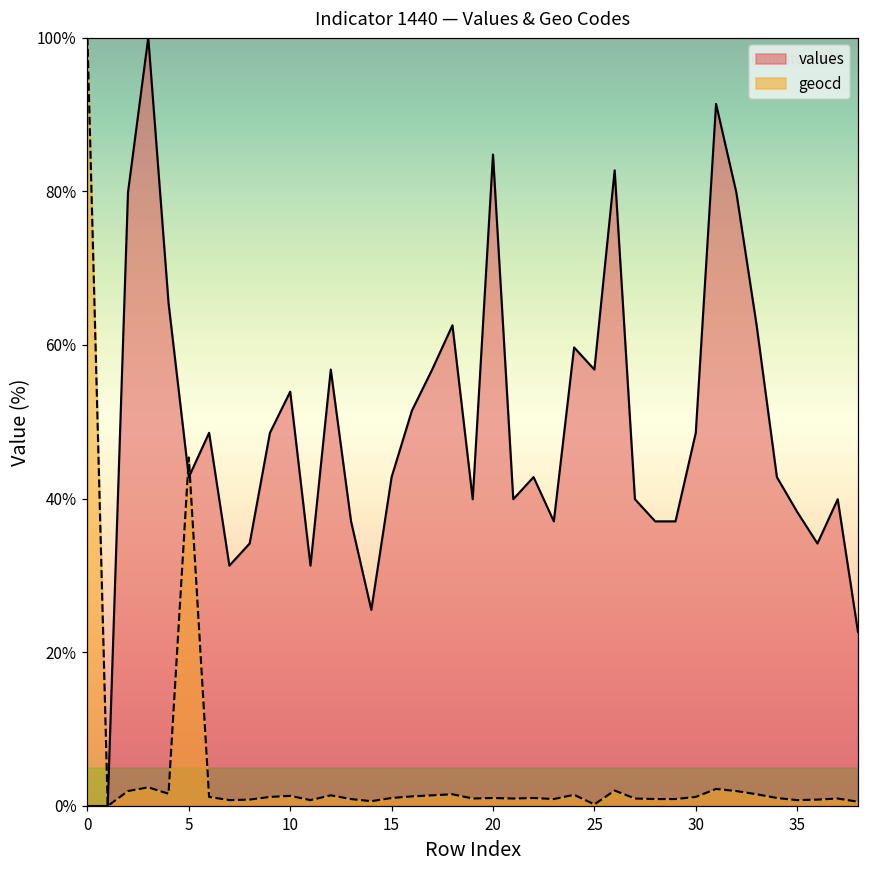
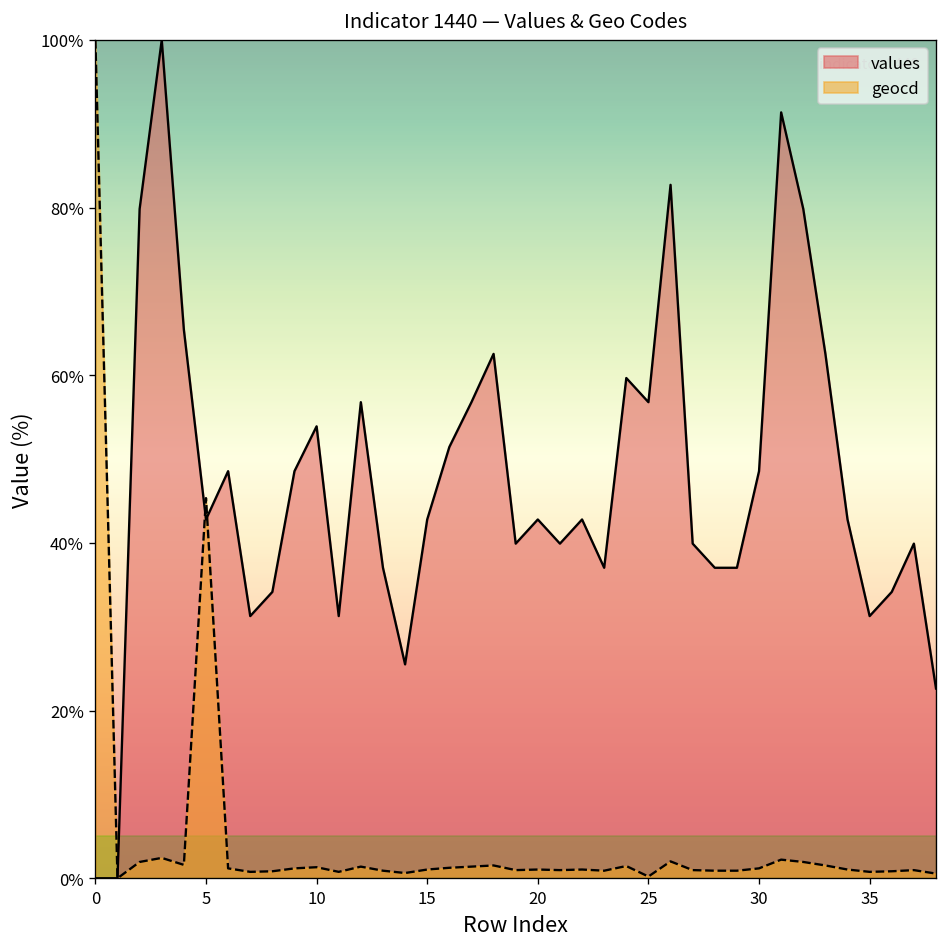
  {
    "values": {
      "0": "0%",
      "5": "43%",
      "10": "54%",
      "15": "43%",
-     "20": "85%",
+     "20": "43%",
      "25": "57%",
      "30": "49%",
-     "35": "38%"
+     "35": "31%"
    },
    "geocd": {
      "0": "100%",
      "5": "45%",
      "10": "1%",
      "15": "1%",
      "20": "1%",
      "25": "0%",
      "30": "1%",
      "35": "1%"
    }
  }
